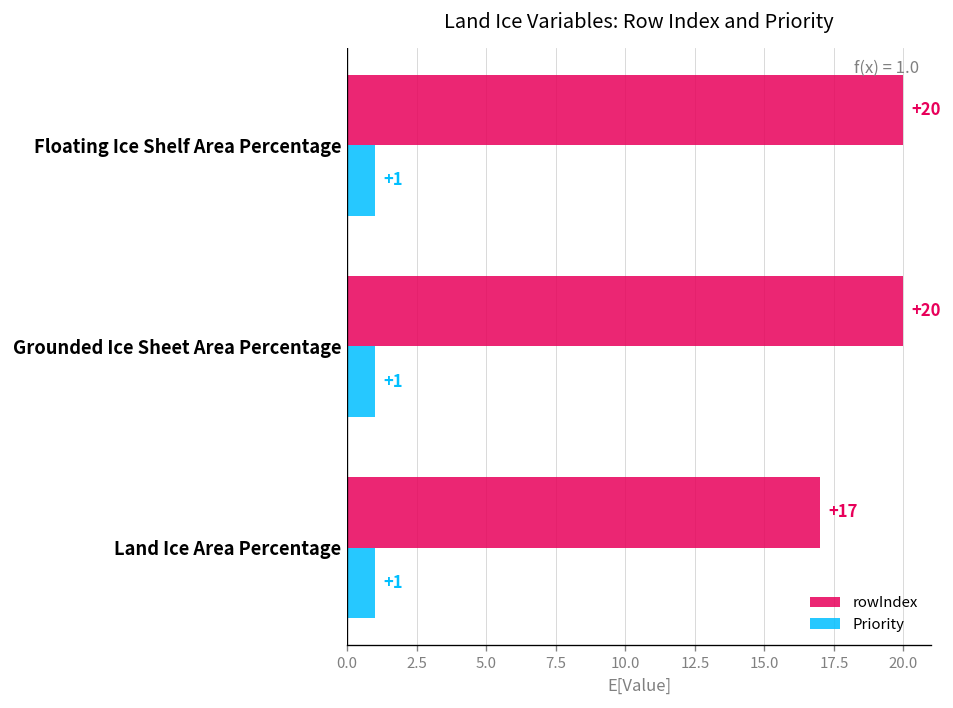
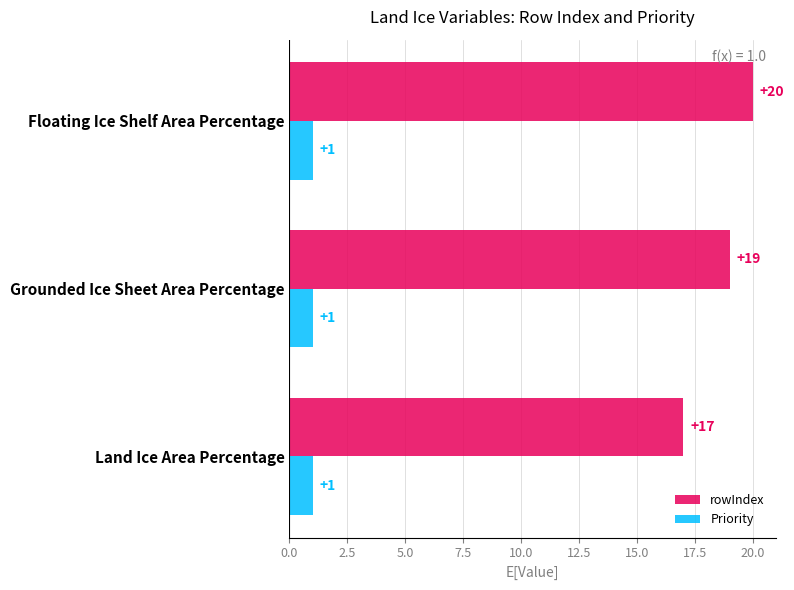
  {
    "rowIndex": {
      "Floating Ice Shelf Area Percentage": "+20",
-     "Grounded Ice Sheet Area Percentage": "+20",
+     "Grounded Ice Sheet Area Percentage": "+19",
      "Land Ice Area Percentage": "+17"
    },
    "Priority": {
      "Floating Ice Shelf Area Percentage": "+1",
      "Grounded Ice Sheet Area Percentage": "+1",
      "Land Ice Area Percentage": "+1"
    }
  }
